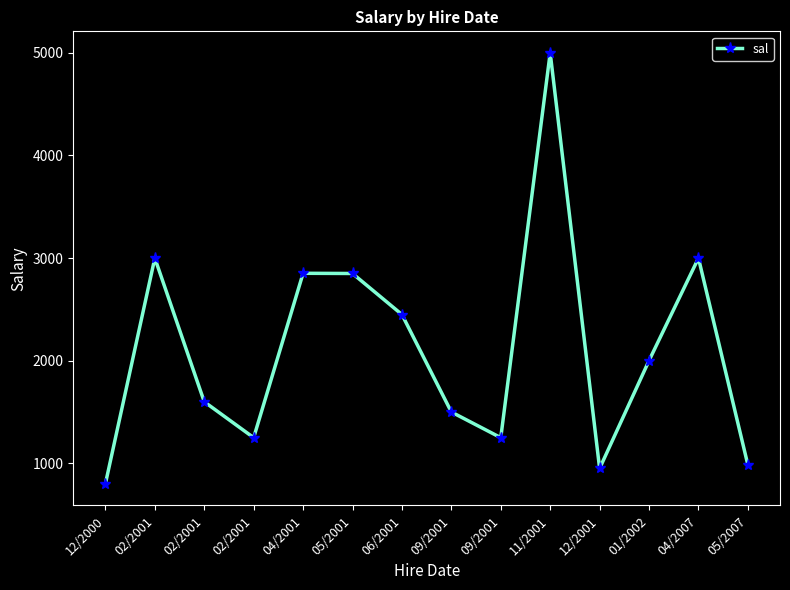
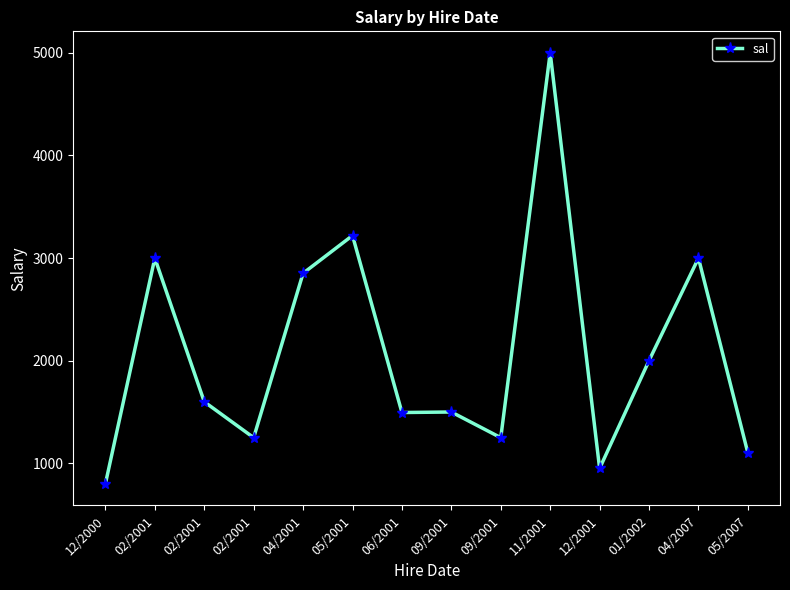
  {
    "12/2000": 800,
    "04/2001": 2850,
-   "05/2001": 2850,
-   "06/2001": 2450,
+   "05/2001": 3220,
+   "06/2001": 1500,
    "11/2001": 5000,
    "12/2001": 950,
    "01/2002": 2000,
    "04/2007": 3000,
-   "05/2007": 980
+   "05/2007": 1100
  }
